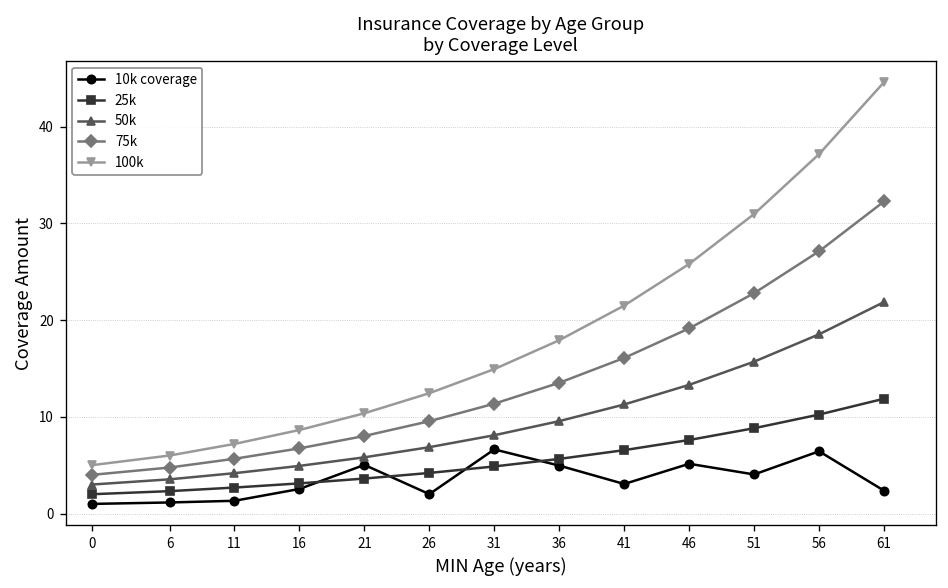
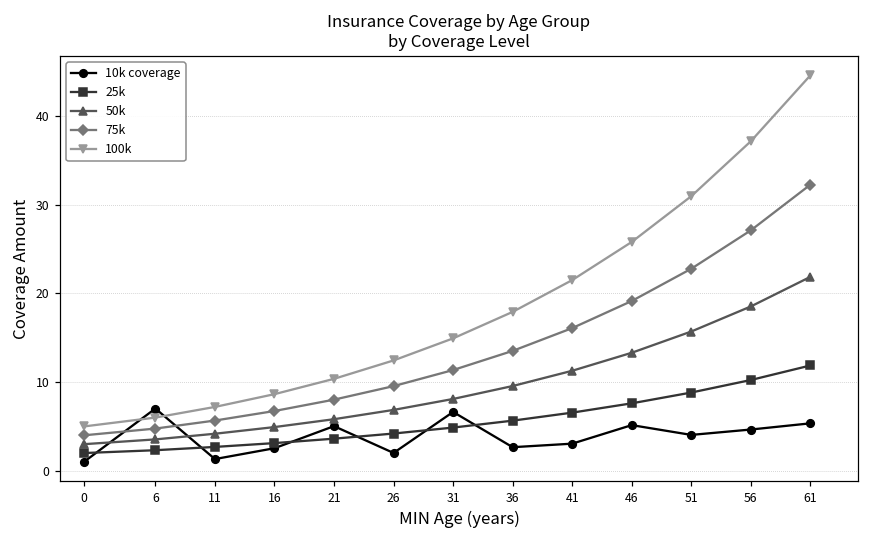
  {
    "10k coverage": {
      "0": 1,
-     "6": 1,
+     "6": 7,
      "11": 1,
      "16": 3,
      "21": 5,
      "26": 2,
      "31": 7,
-     "36": 5,
+     "36": 3,
      "41": 3,
      "46": 5,
      "51": 4,
-     "56": 6,
-     "61": 2
+     "56": 5,
+     "61": 5
    }
  }
